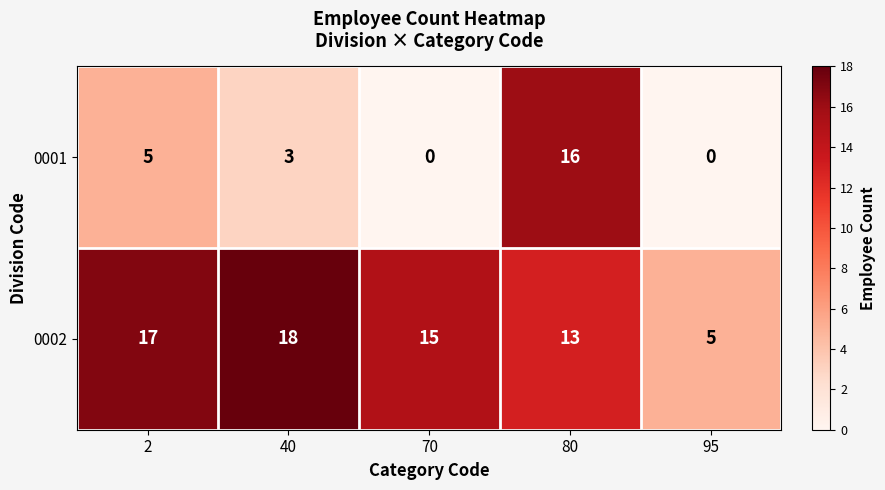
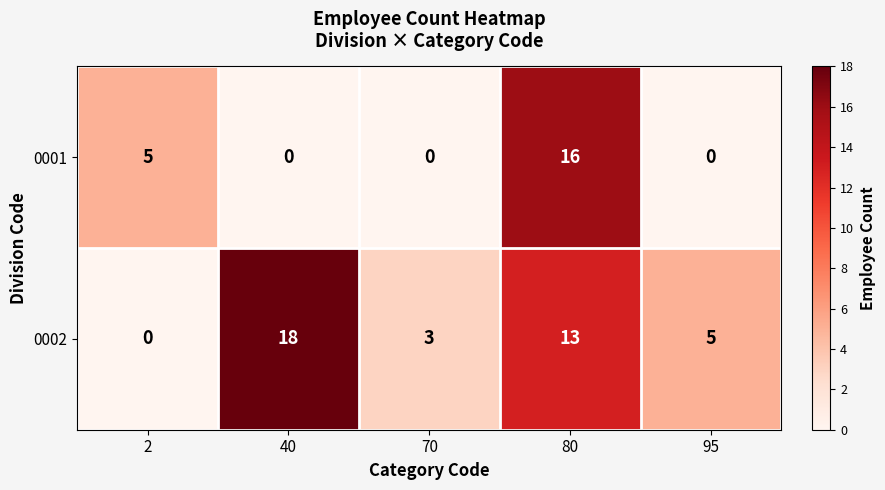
  {
    "0001": {
      "2": 5,
-     "40": 3,
+     "40": 0,
      "70": 0,
      "80": 16,
      "95": 0
    },
    "0002": {
-     "2": 17,
+     "2": 0,
      "40": 18,
-     "70": 15,
+     "70": 3,
      "80": 13,
      "95": 5
    }
  }
